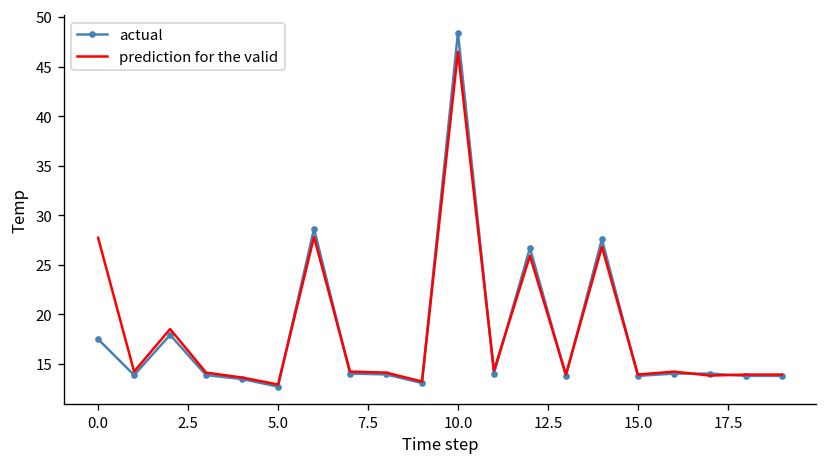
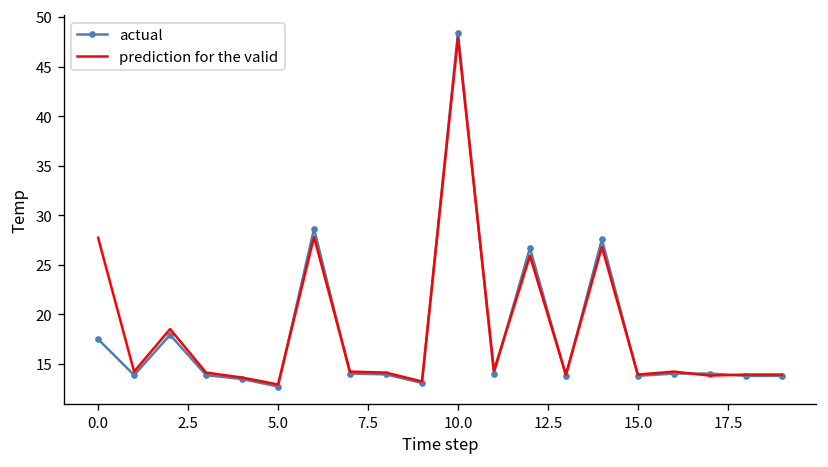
  {
    "actual": {
      "0.0": 17,
      "10.0": 48
    },
    "prediction for the valid": {
      "0.0": 28,
-     "10.0": 47
+     "10.0": 48
    }
  }
